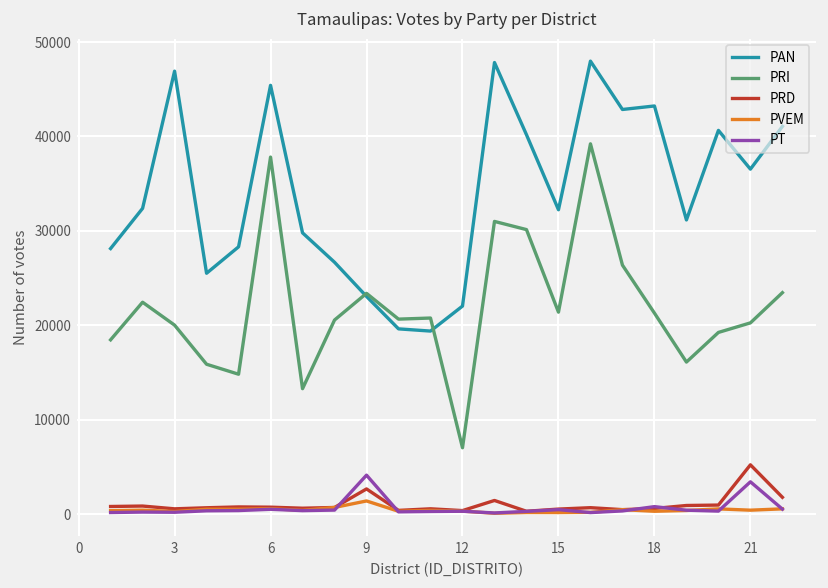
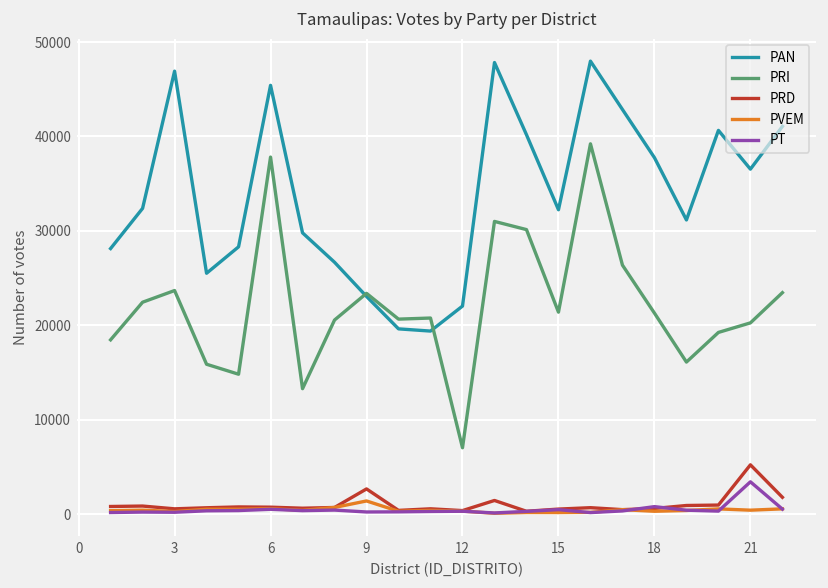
  {
    "PAN": {
      "3": 47000,
      "6": 45000,
      "12": 22000,
      "15": 32000,
-     "18": 43000,
+     "18": 38000,
      "21": 37000
    },
    "PRI": {
-     "3": 20000,
+     "3": 24000,
      "6": 38000,
      "12": 7000,
      "15": 21000,
      "18": 21000,
      "21": 20000
    },
    "PRD": {
      "9": 3000,
      "21": 5000
    },
    "PVEM": {
      "9": 1000,
      "21": 0
    },
    "PT": {
-     "9": 4000,
+     "9": 0,
      "21": 3000
    }
  }
